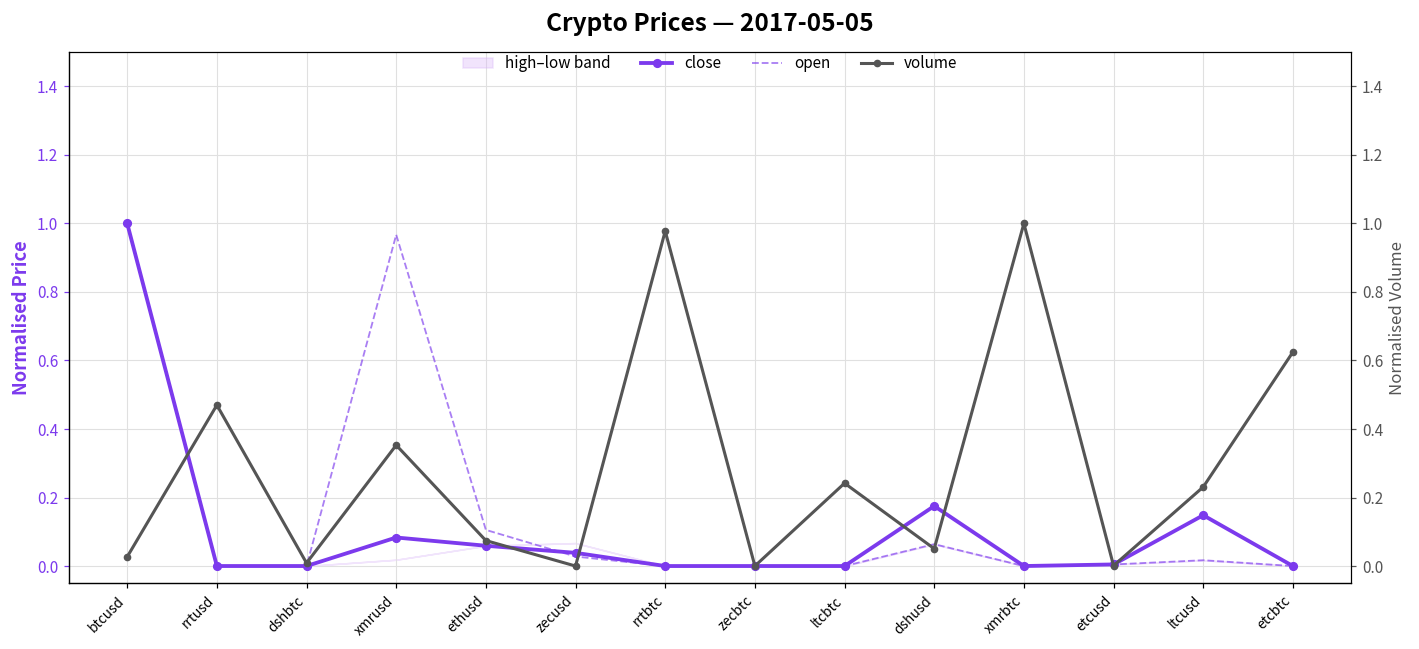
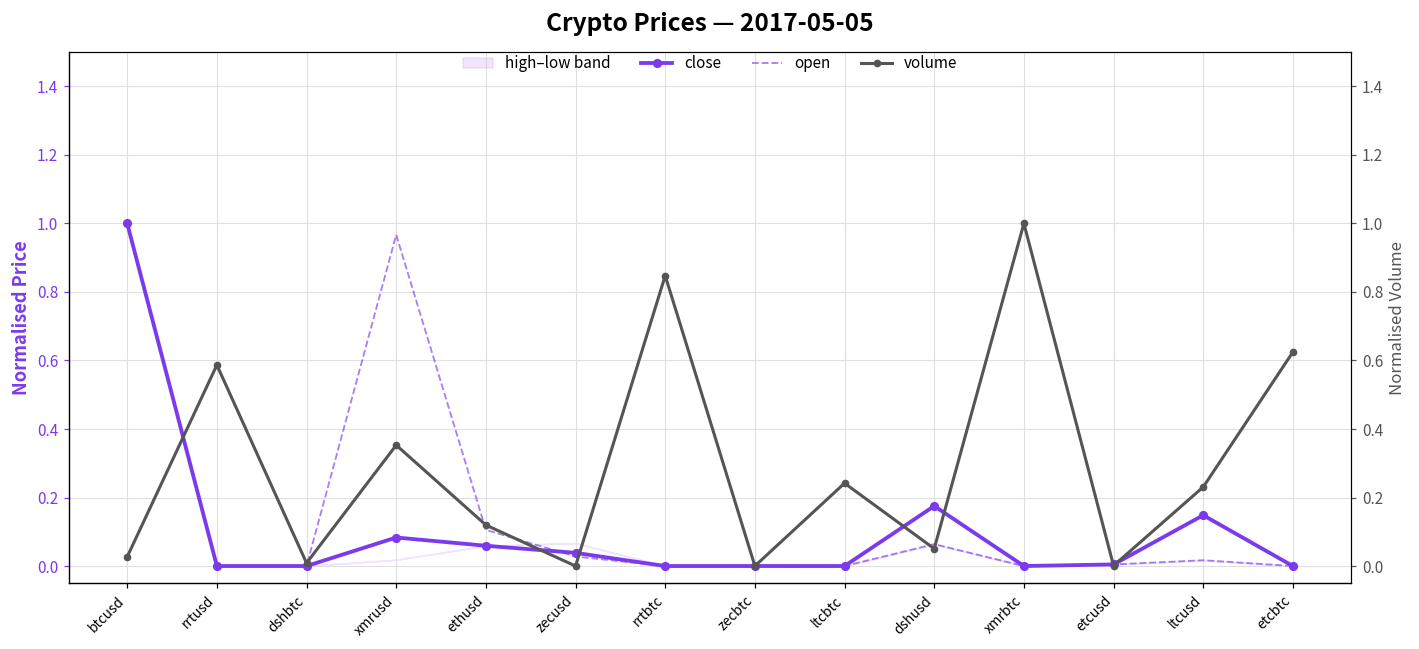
  {
    "volume": {
      "btcusd": 0.03,
-     "rrtusd": 0.47,
+     "rrtusd": 0.59,
      "dshbtc": 0.01,
      "xmrusd": 0.35,
-     "ethusd": 0.07,
+     "ethusd": 0.12,
      "zecusd": 0.00,
-     "rrtbtc": 0.98,
+     "rrtbtc": 0.85,
      "zecbtc": 0.00,
      "ltcbtc": 0.24,
      "dshusd": 0.05,
      "xmrbtc": 1.00,
      "etcusd": 0.00,
      "ltcusd": 0.23,
      "etcbtc": 0.62
    }
  }
